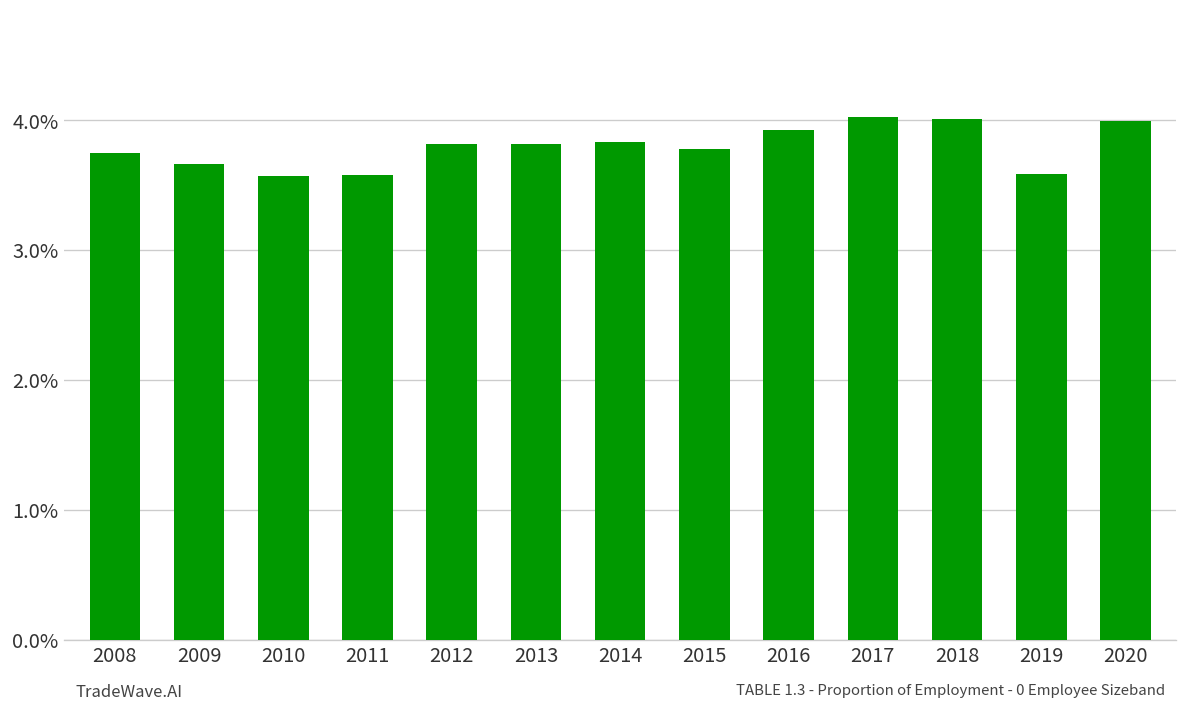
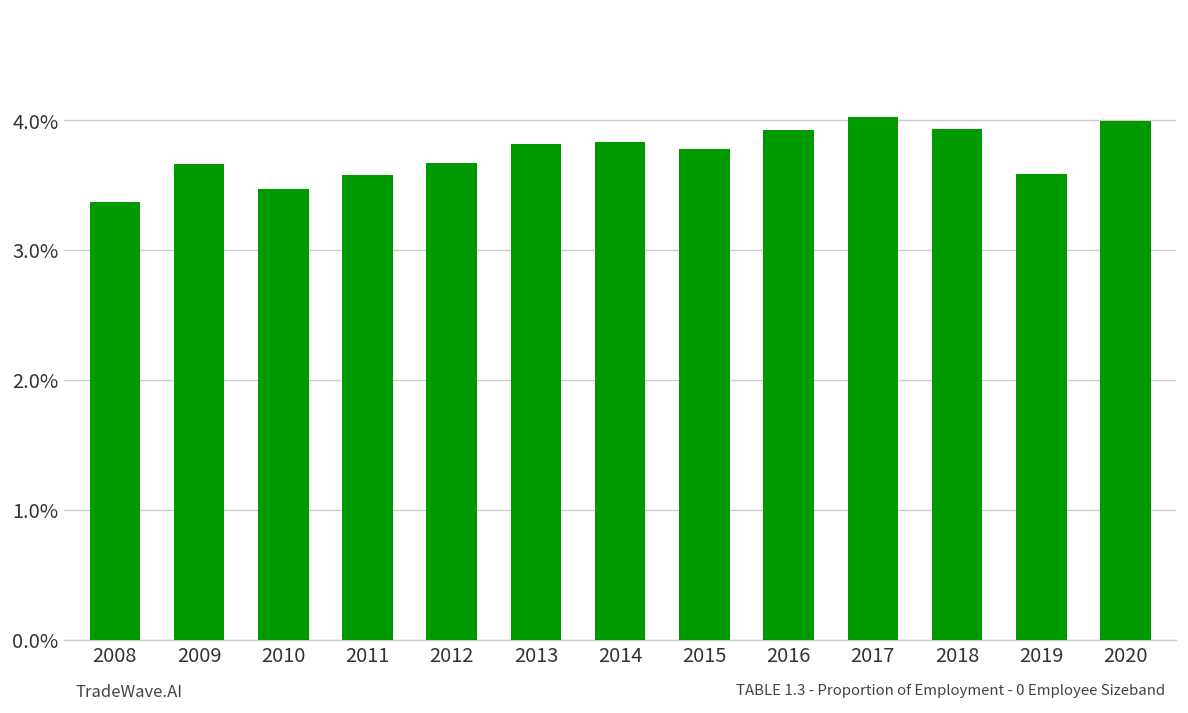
  {
-   "2008": "3.75%",
+   "2008": "3.37%",
    "2009": "3.66%",
-   "2010": "3.57%",
+   "2010": "3.47%",
    "2011": "3.58%",
-   "2012": "3.82%",
+   "2012": "3.67%",
    "2013": "3.82%",
    "2014": "3.83%",
    "2015": "3.78%",
    "2016": "3.93%",
    "2017": "4.03%",
-   "2018": "4.01%",
+   "2018": "3.93%",
    "2019": "3.59%",
    "2020": "3.99%"
  }
